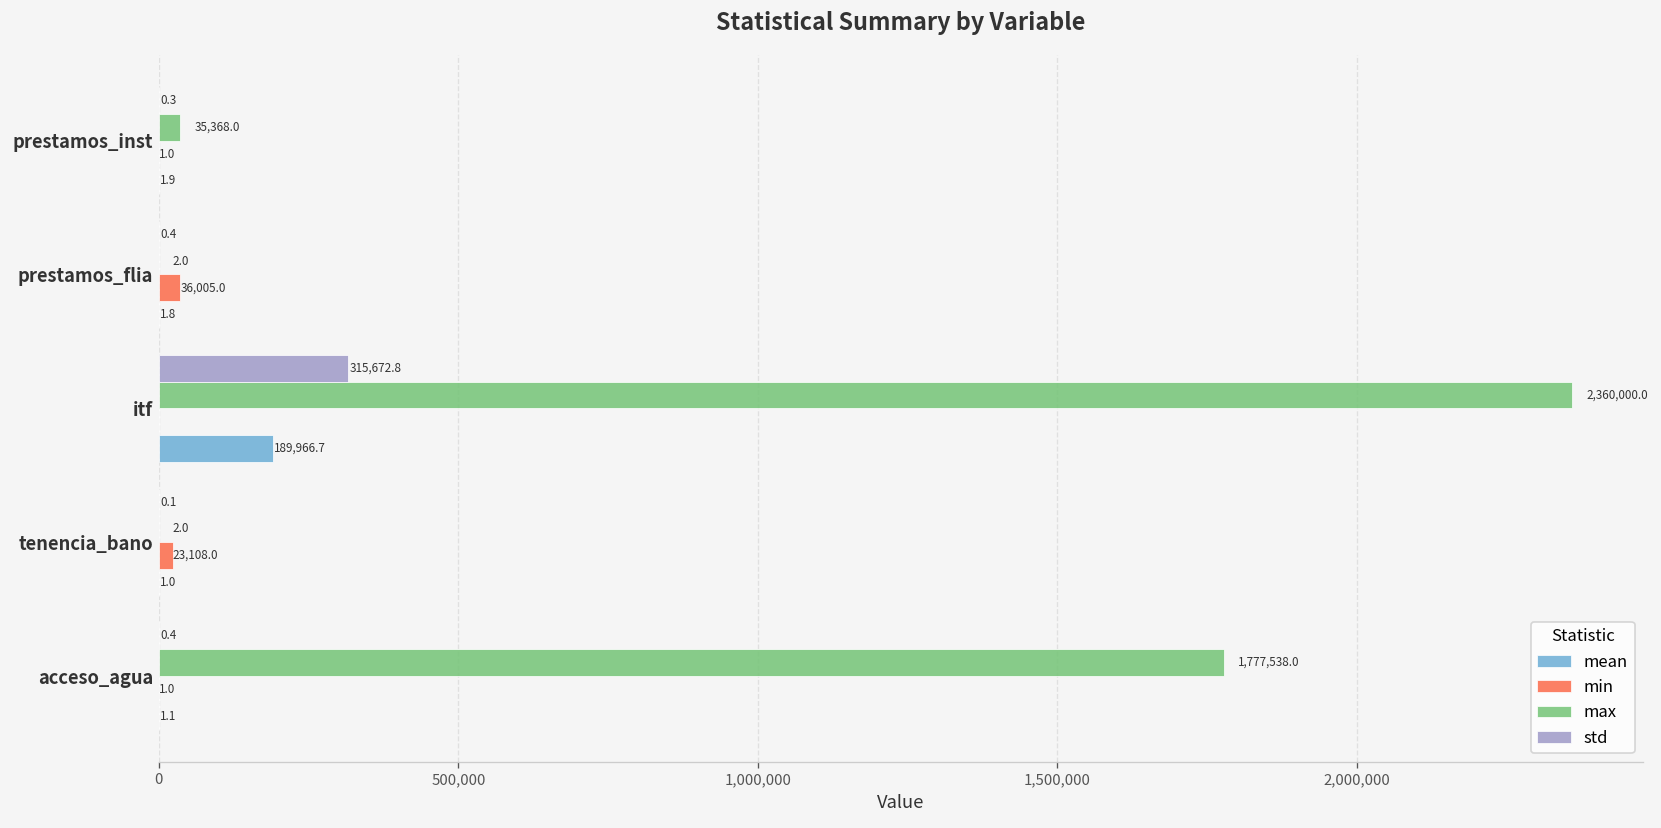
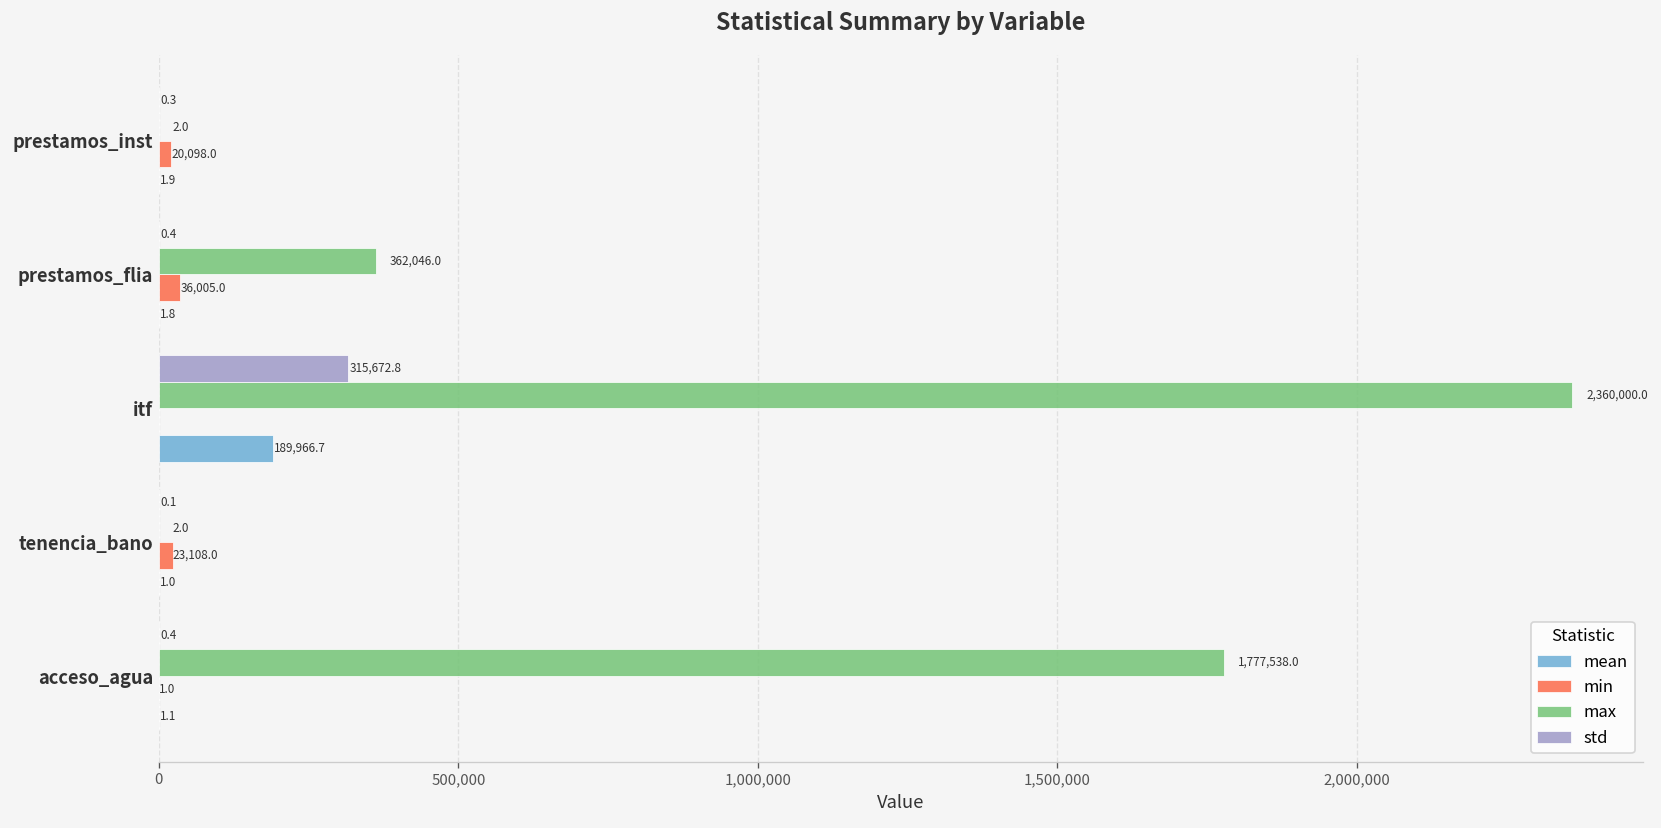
  {
    "min": {
-     "prestamos_inst": "1.0",
+     "prestamos_inst": "20,098.0",
      "prestamos_flia": "36,005.0",
      "tenencia_bano": "23,108.0",
      "acceso_agua": "1.0"
    },
    "max": {
-     "prestamos_inst": "35,368.0",
-     "prestamos_flia": "2.0",
+     "prestamos_inst": "2.0",
+     "prestamos_flia": "362,046.0",
      "itf": "2,360,000.0",
      "tenencia_bano": "2.0",
      "acceso_agua": "1,777,538.0"
    }
  }
